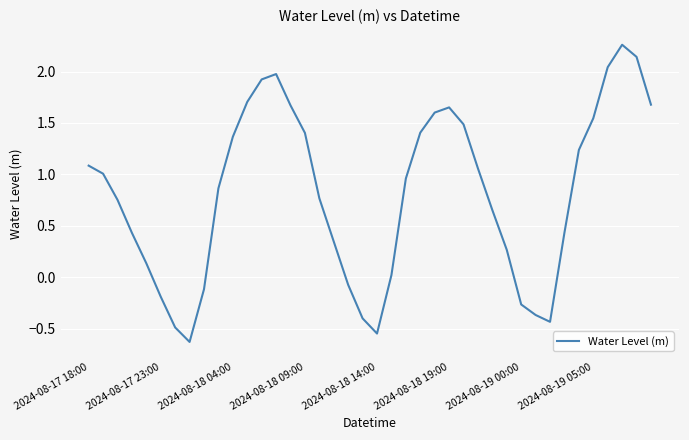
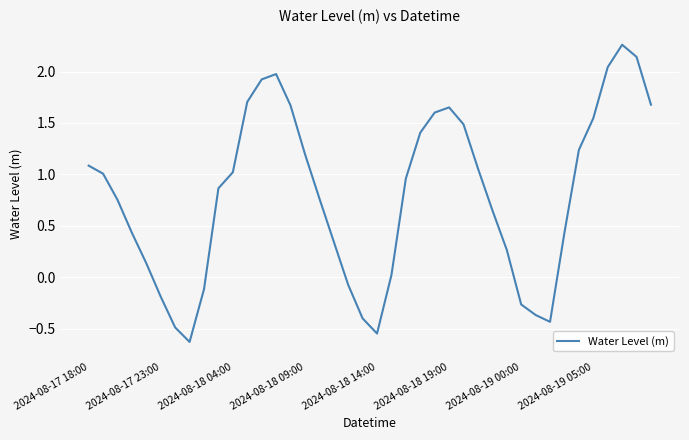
  {
    "2024-08-17 18:00": 1.08,
    "2024-08-17 23:00": -0.19,
-   "2024-08-18 04:00": 1.36,
-   "2024-08-18 09:00": 1.40,
+   "2024-08-18 04:00": 1.02,
+   "2024-08-18 09:00": 1.20,
    "2024-08-18 14:00": -0.55,
    "2024-08-18 19:00": 1.65,
    "2024-08-19 00:00": -0.27,
    "2024-08-19 05:00": 1.55
  }
